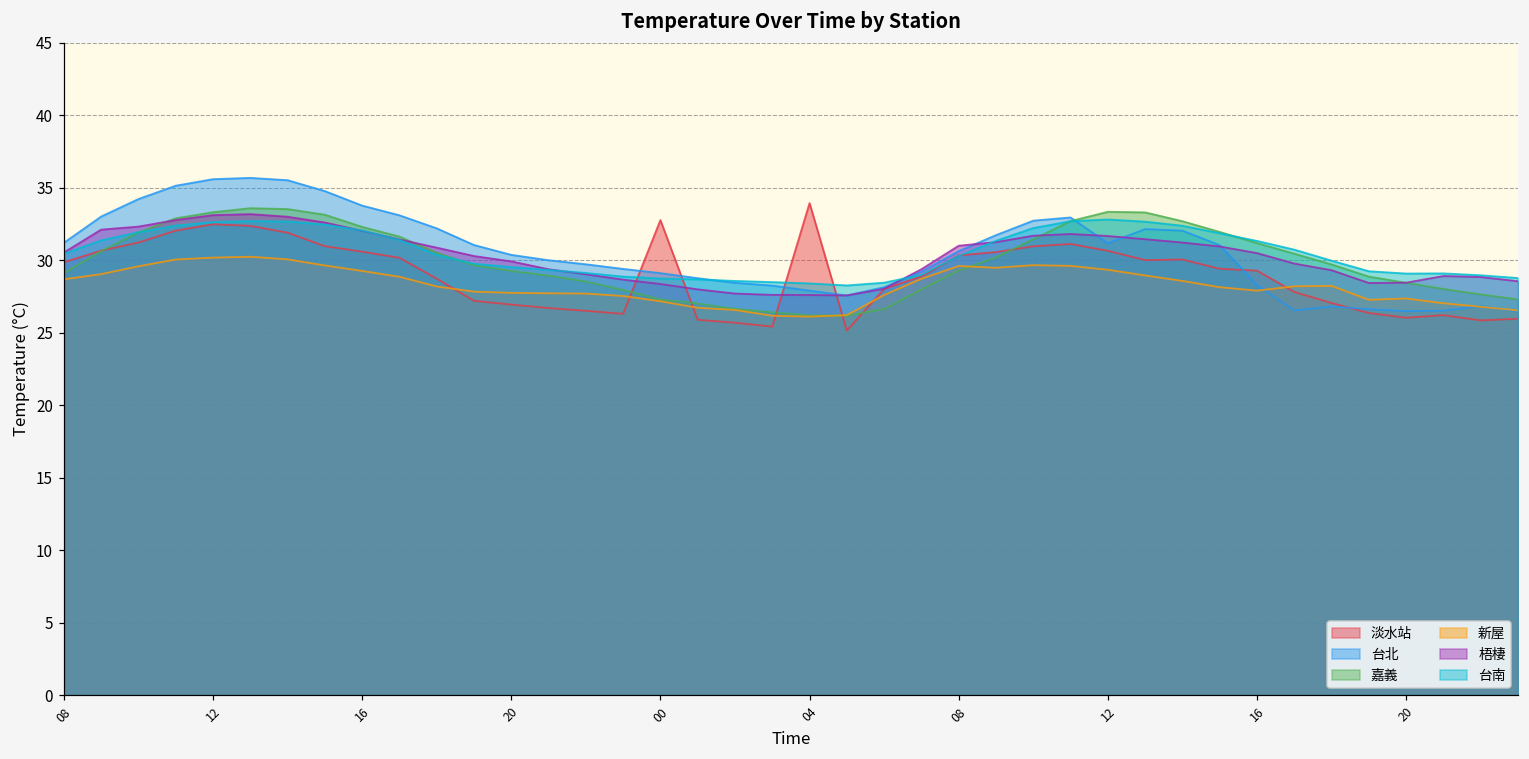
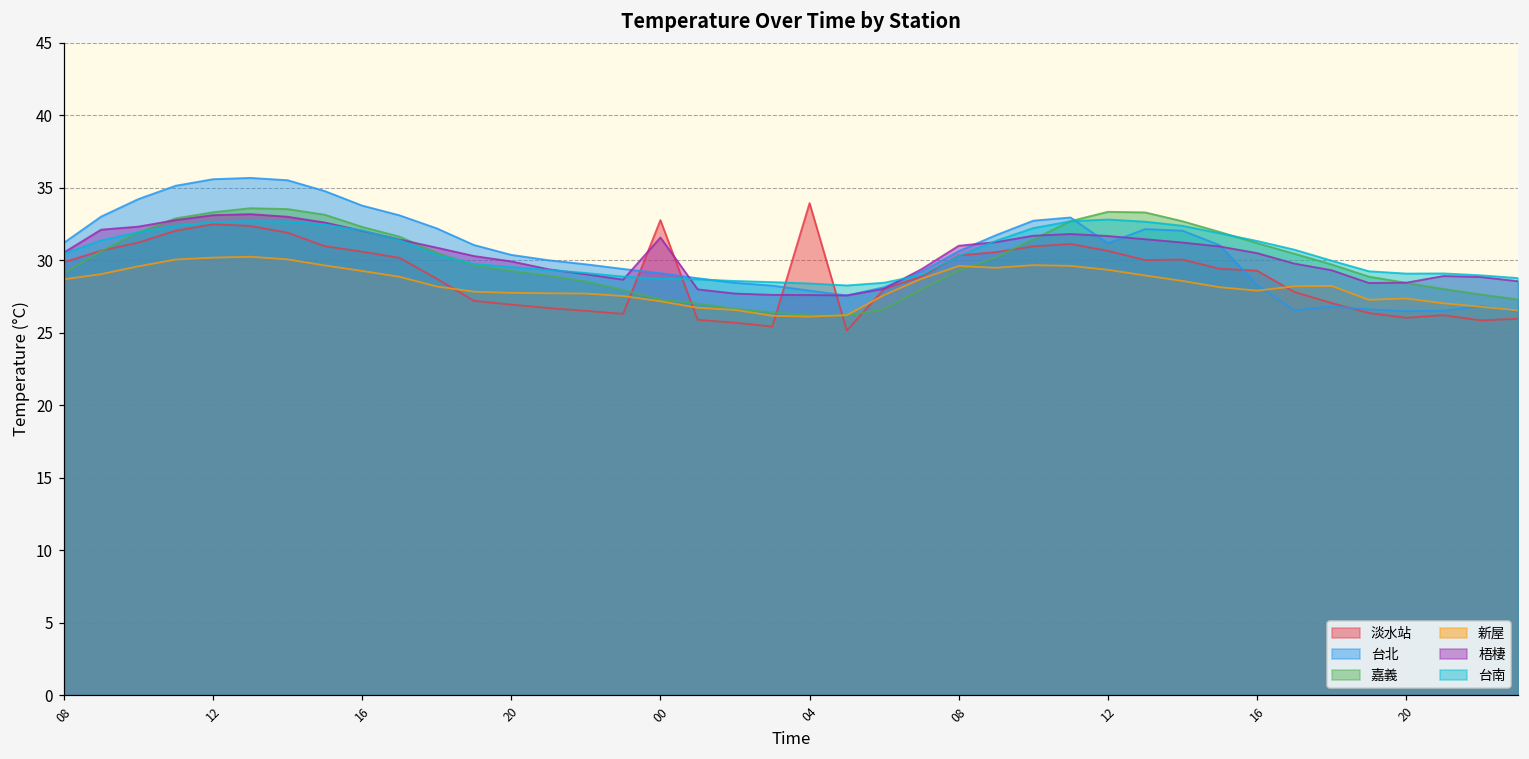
  {
    "淡水站": {
      "00": 32.8,
      "04": 33.9
    },
    "梧棲": {
-     "00": 28.4,
+     "00": 31.6,
      "04": 27.6
    }
  }
